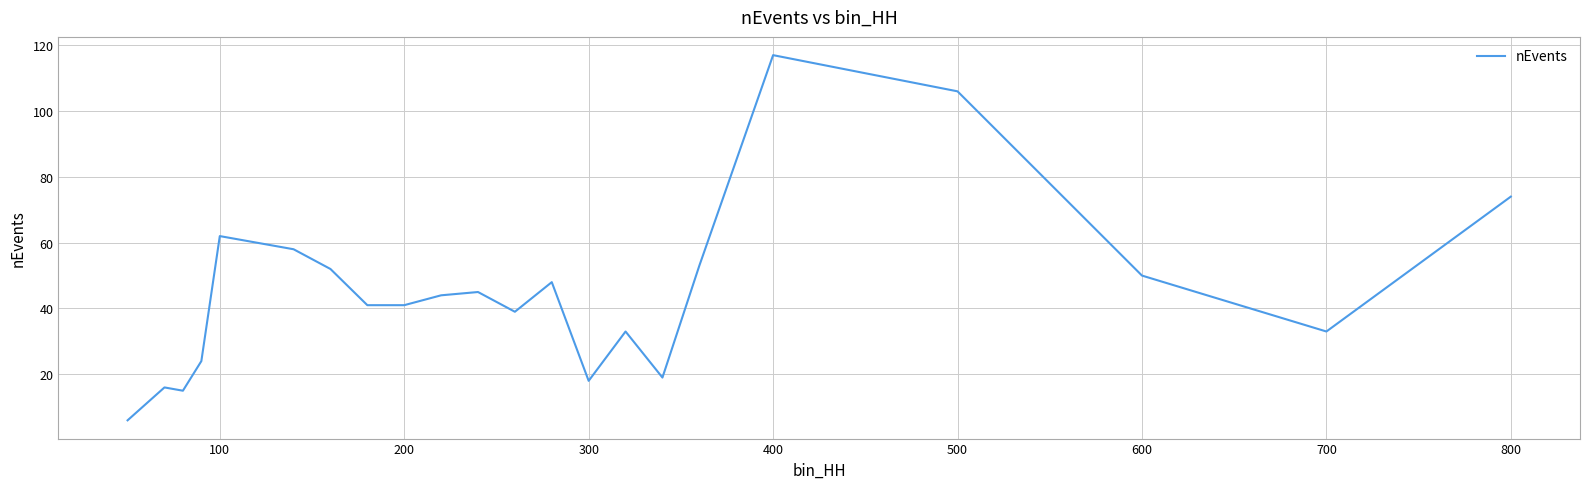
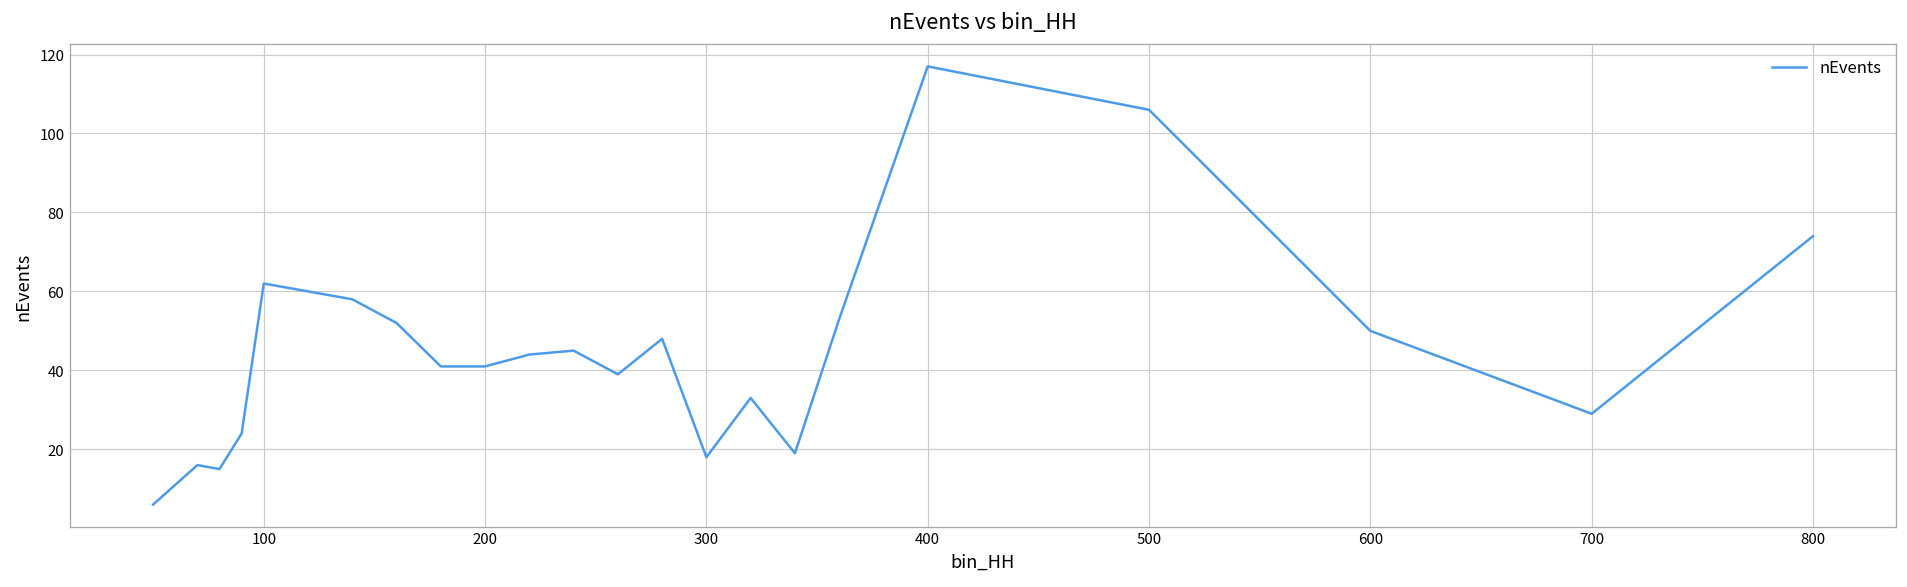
  {
    "100": 62,
    "200": 41,
    "300": 18,
    "400": 117,
    "500": 106,
    "600": 50,
-   "700": 33,
+   "700": 29,
    "800": 74
  }
